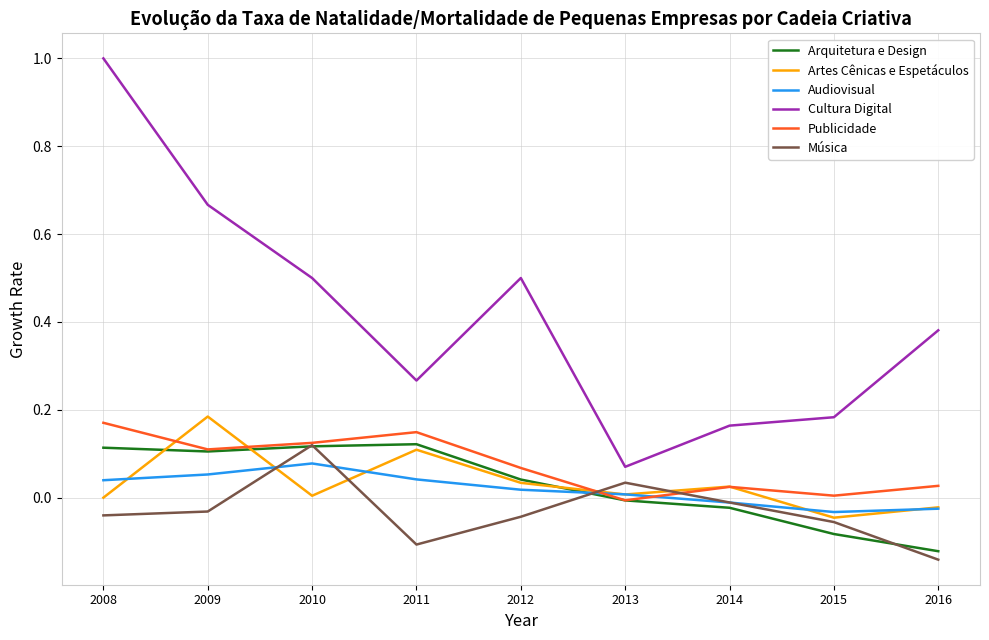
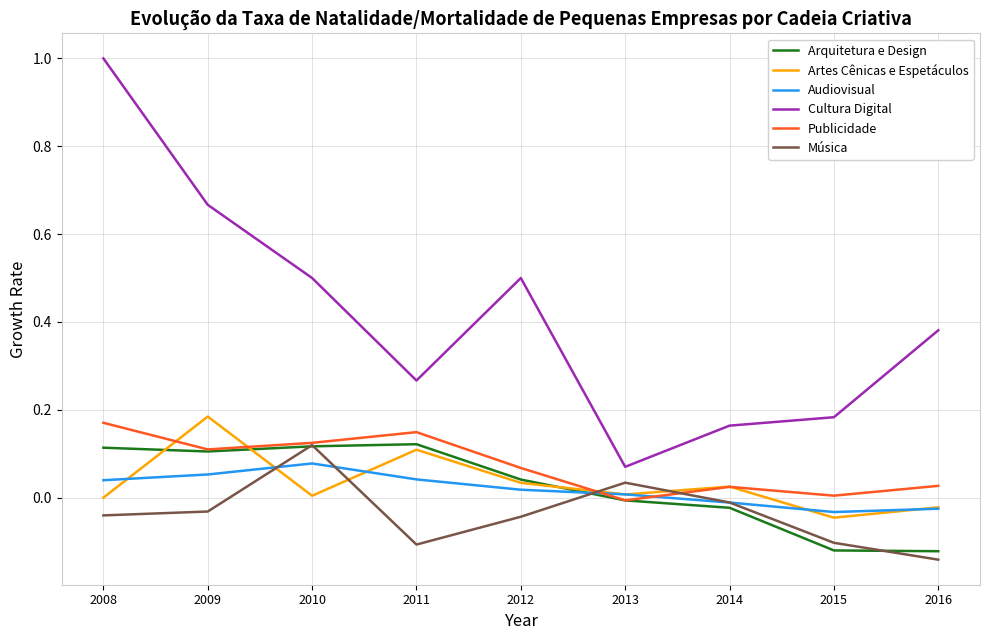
  {
    "Arquitetura e Design": {
      "2008": 0.11,
      "2011": 0.12,
      "2012": 0.04,
      "2014": -0.02,
-     "2015": -0.08,
+     "2015": -0.12,
      "2016": -0.12
    },
    "Artes Cênicas e Espetáculos": {
      "2008": 0.00,
      "2009": 0.18,
      "2010": 0.00,
      "2011": 0.11,
      "2012": 0.03,
      "2015": -0.05
    },
    "Audiovisual": {
      "2008": 0.04,
      "2009": 0.05,
      "2010": 0.08,
      "2011": 0.04,
      "2012": 0.02,
      "2015": -0.03
    },
    "Cultura Digital": {
      "2008": 1.00,
      "2009": 0.67,
      "2010": 0.50,
      "2011": 0.27,
      "2012": 0.50,
      "2013": 0.07,
      "2014": 0.16,
      "2015": 0.18,
      "2016": 0.38
    },
    "Publicidade": {
      "2008": 0.17,
      "2011": 0.15,
      "2012": 0.07,
      "2015": 0.00,
      "2016": 0.03
    },
    "Música": {
      "2008": -0.04,
      "2009": -0.03,
      "2011": -0.11,
      "2012": -0.04,
      "2013": 0.03,
-     "2015": -0.06,
+     "2015": -0.10,
      "2016": -0.14
    }
  }
